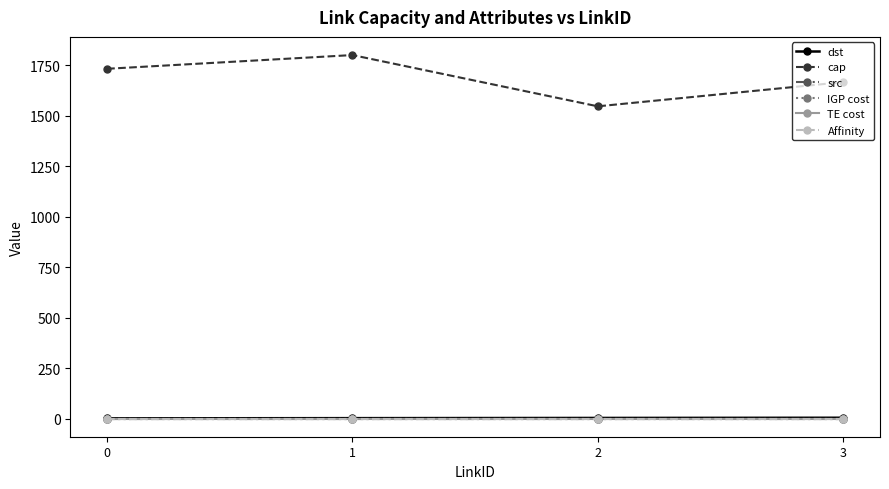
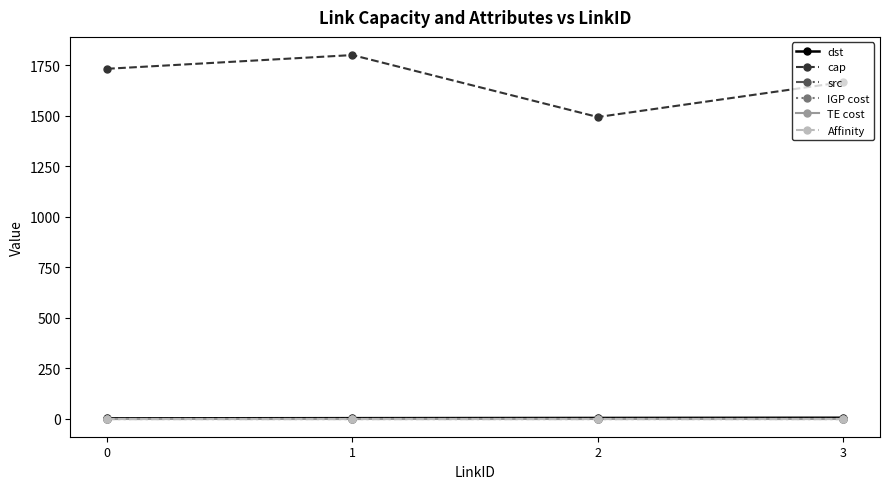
  {
    "cap": {
      "0": 1730,
      "1": 1800,
-     "2": 1550
+     "2": 1490
    }
  }
